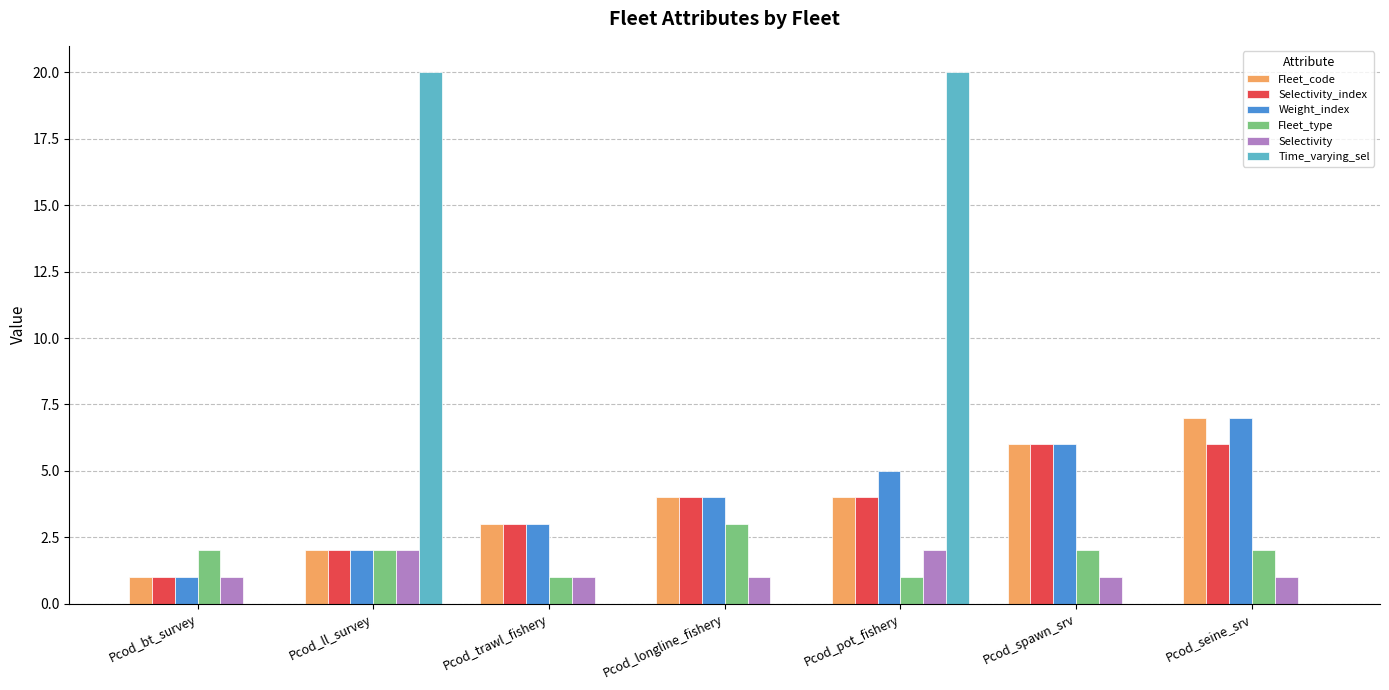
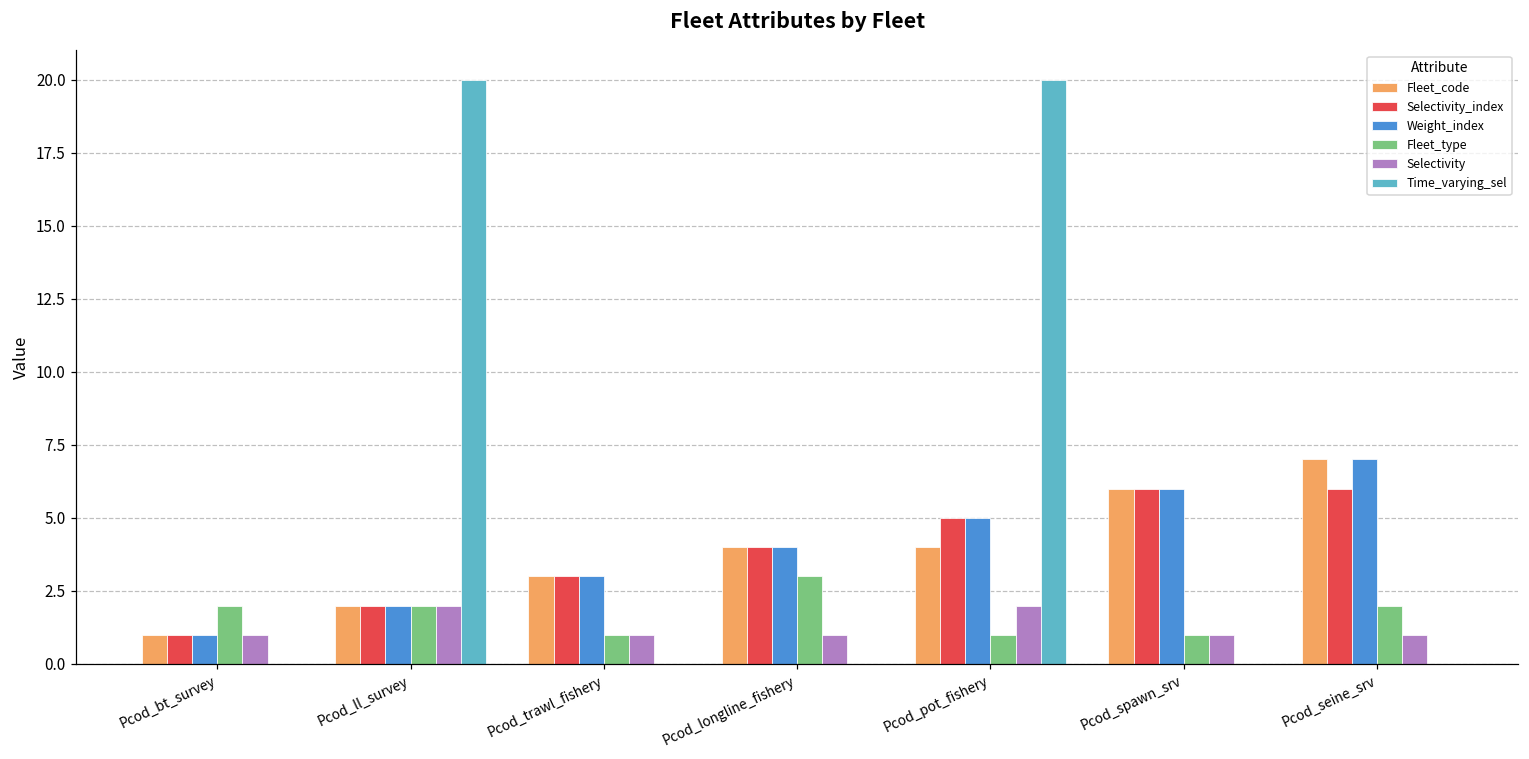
  {
    "Fleet_code": {
      "Pcod_bt_survey": 1,
      "Pcod_ll_survey": 2,
      "Pcod_trawl_fishery": 3,
      "Pcod_longline_fishery": 4,
      "Pcod_pot_fishery": 4,
      "Pcod_spawn_srv": 6,
      "Pcod_seine_srv": 7
    },
    "Selectivity_index": {
      "Pcod_bt_survey": 1,
      "Pcod_ll_survey": 2,
      "Pcod_trawl_fishery": 3,
      "Pcod_longline_fishery": 4,
-     "Pcod_pot_fishery": 4,
+     "Pcod_pot_fishery": 5,
      "Pcod_spawn_srv": 6,
      "Pcod_seine_srv": 6
    },
    "Fleet_type": {
      "Pcod_bt_survey": 2,
      "Pcod_ll_survey": 2,
      "Pcod_trawl_fishery": 1,
      "Pcod_longline_fishery": 3,
      "Pcod_pot_fishery": 1,
-     "Pcod_spawn_srv": 2,
+     "Pcod_spawn_srv": 1,
      "Pcod_seine_srv": 2
    },
    "Selectivity": {
      "Pcod_bt_survey": 1,
      "Pcod_ll_survey": 2,
      "Pcod_trawl_fishery": 1,
      "Pcod_longline_fishery": 1,
      "Pcod_pot_fishery": 2,
      "Pcod_spawn_srv": 1,
      "Pcod_seine_srv": 1
    }
  }
